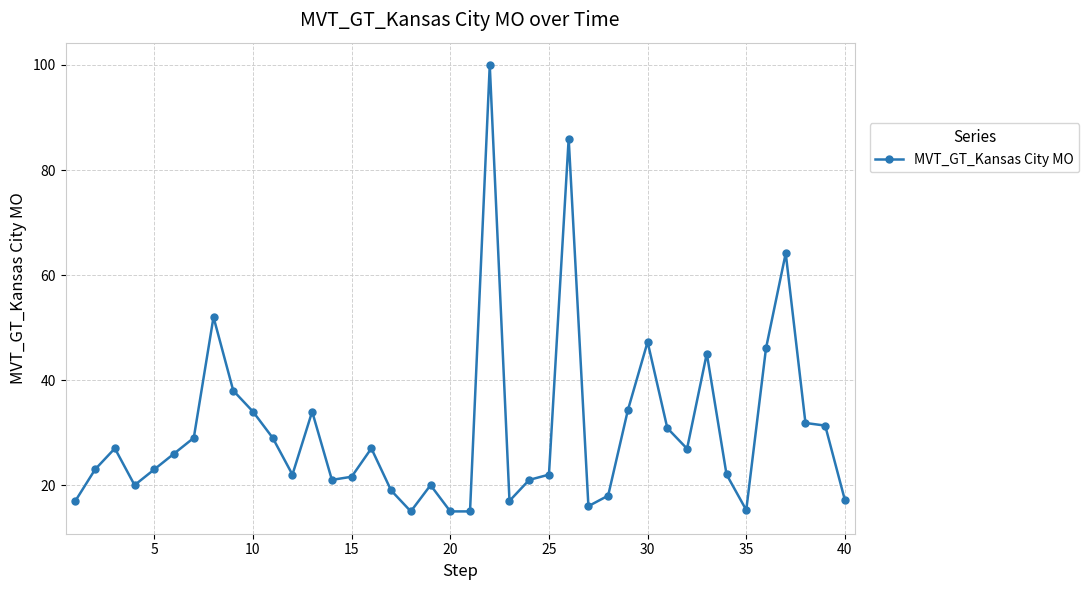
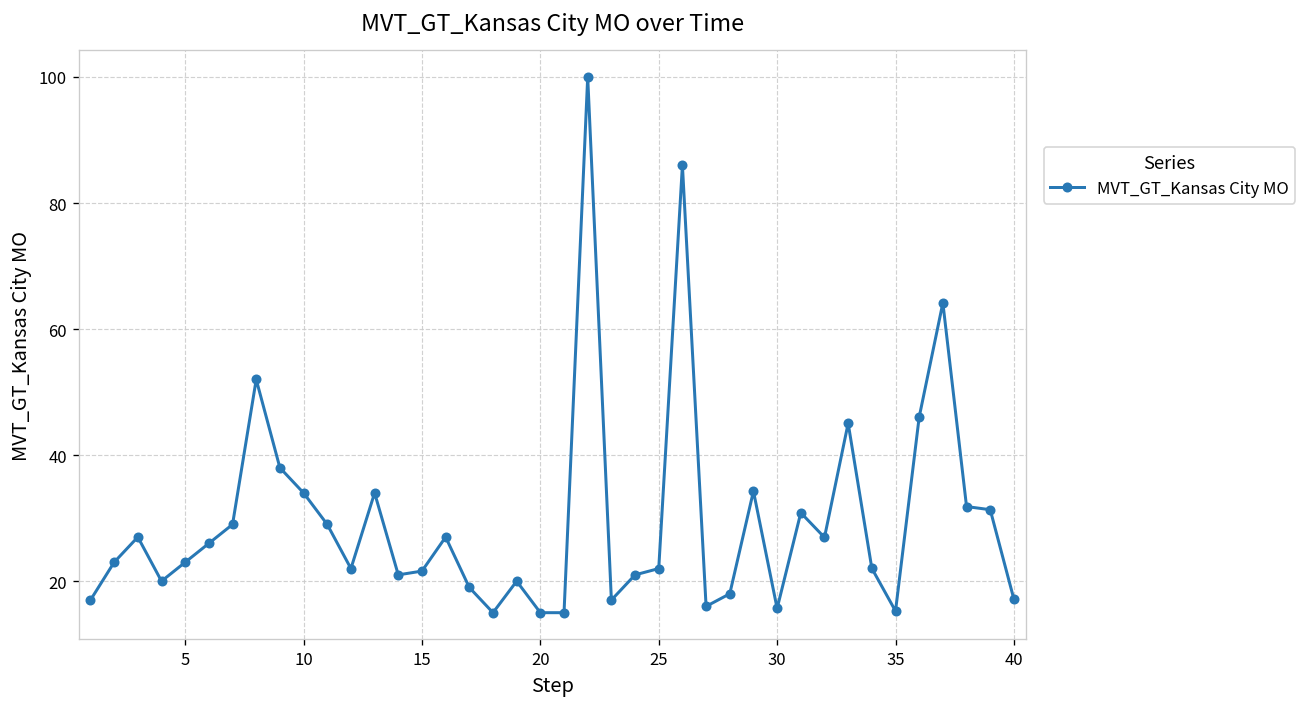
  {
    "5": 23,
    "10": 34,
    "15": 22,
    "20": 15,
    "25": 22,
-   "30": 47,
+   "30": 16,
    "35": 15,
    "40": 17
  }
